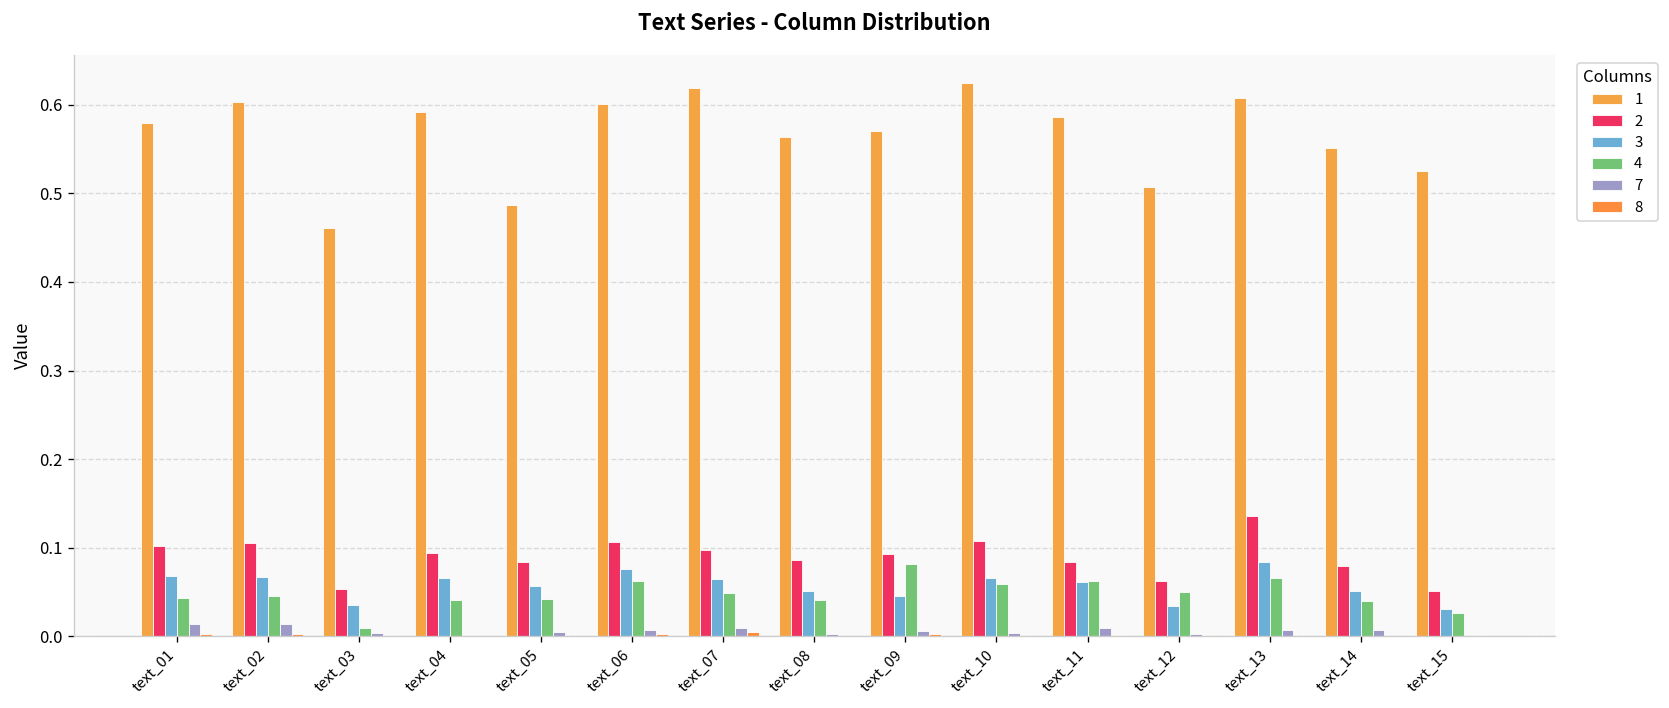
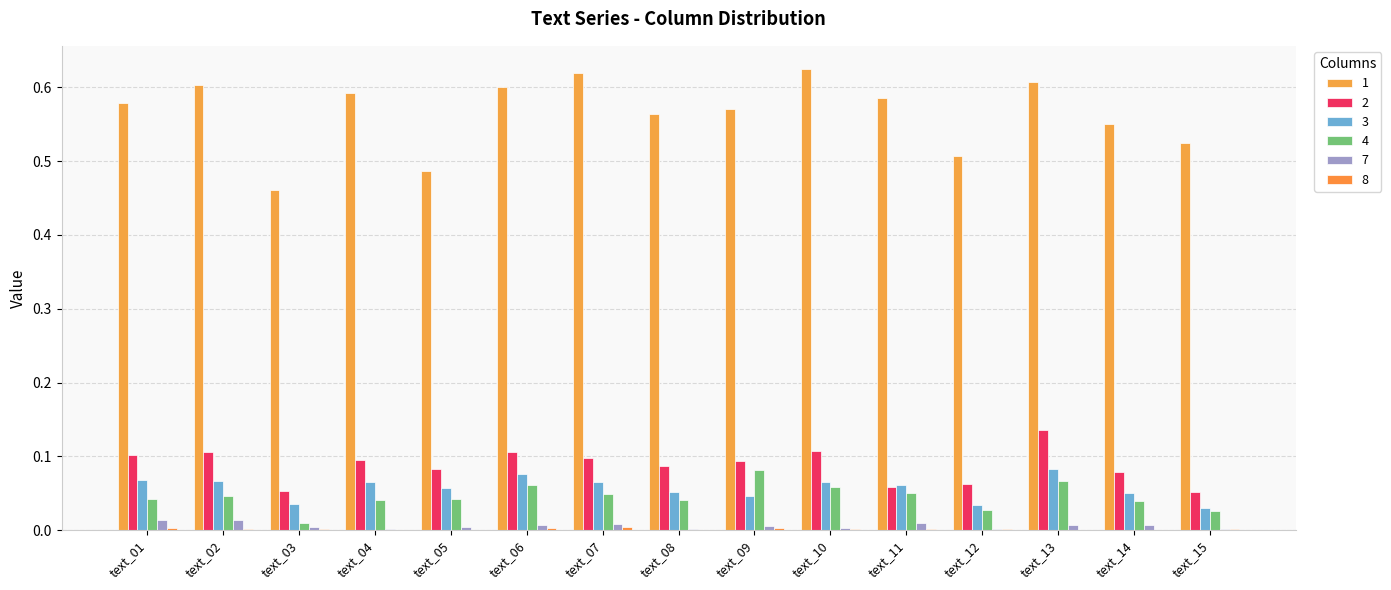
  {
    "2": {
      "text_01": 0.10,
      "text_02": 0.11,
      "text_03": 0.05,
      "text_04": 0.09,
      "text_05": 0.08,
      "text_06": 0.11,
      "text_07": 0.10,
      "text_08": 0.09,
      "text_09": 0.09,
      "text_10": 0.11,
-     "text_11": 0.08,
+     "text_11": 0.06,
      "text_12": 0.06,
      "text_13": 0.14,
      "text_14": 0.08,
      "text_15": 0.05
    },
    "4": {
      "text_01": 0.04,
      "text_02": 0.05,
      "text_03": 0.01,
      "text_04": 0.04,
      "text_05": 0.04,
      "text_06": 0.06,
      "text_07": 0.05,
      "text_08": 0.04,
      "text_09": 0.08,
      "text_10": 0.06,
-     "text_11": 0.06,
-     "text_12": 0.05,
+     "text_11": 0.05,
+     "text_12": 0.03,
      "text_13": 0.07,
      "text_14": 0.04,
      "text_15": 0.03
    }
  }
